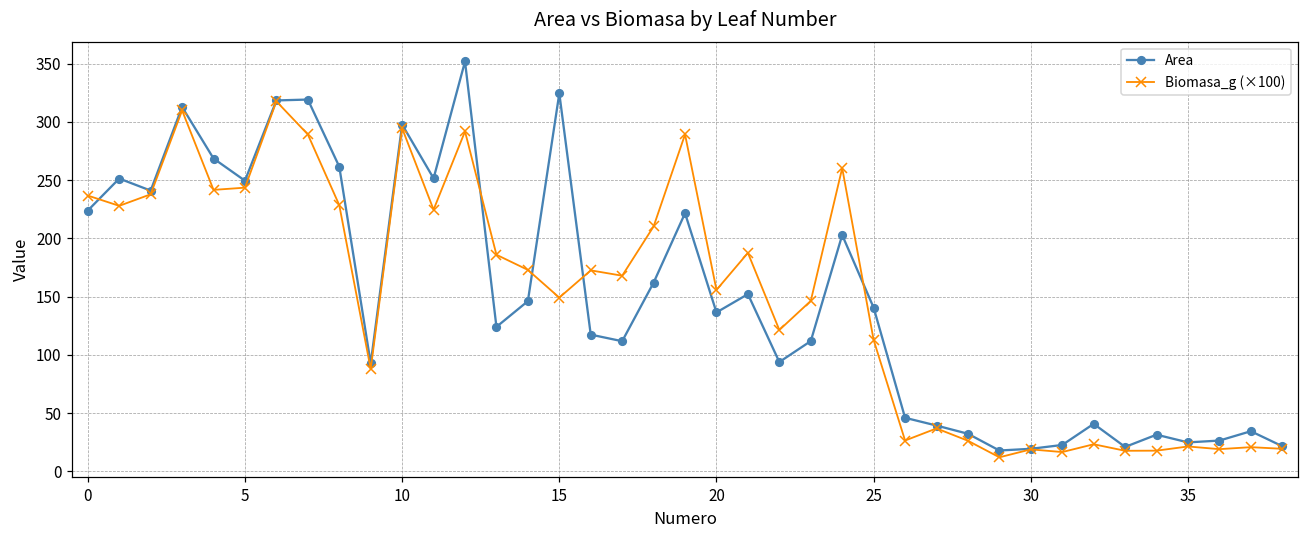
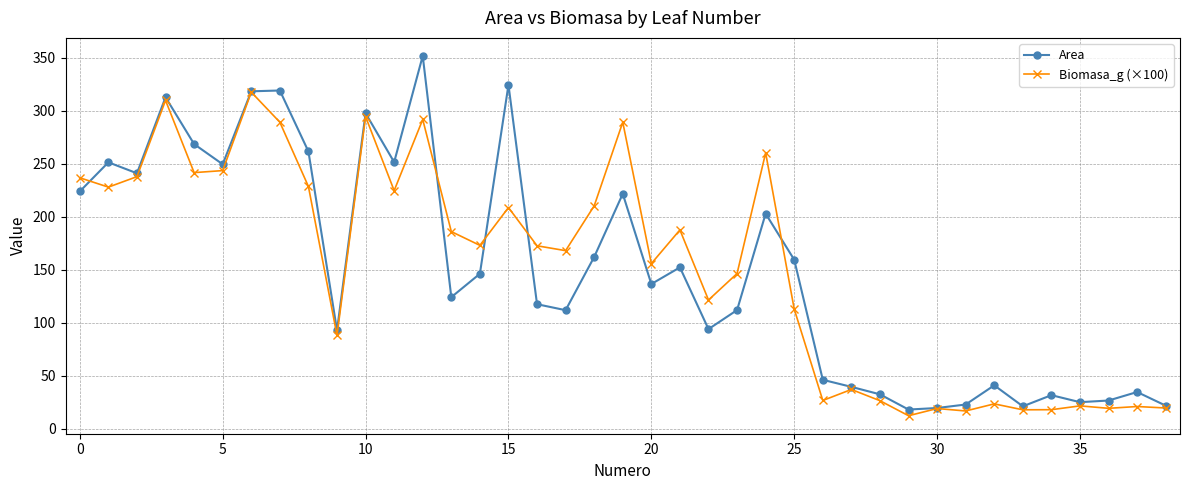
  {
    "Area": {
      "0": 224,
      "5": 250,
      "10": 298,
      "15": 325,
      "20": 136,
-     "25": 141,
+     "25": 159,
      "35": 25
    },
    "Biomasa_g (×100)": {
      "0": 237,
      "5": 244,
      "10": 295,
-     "15": 149,
+     "15": 209,
      "20": 156,
      "25": 113,
      "35": 21
    }
  }
